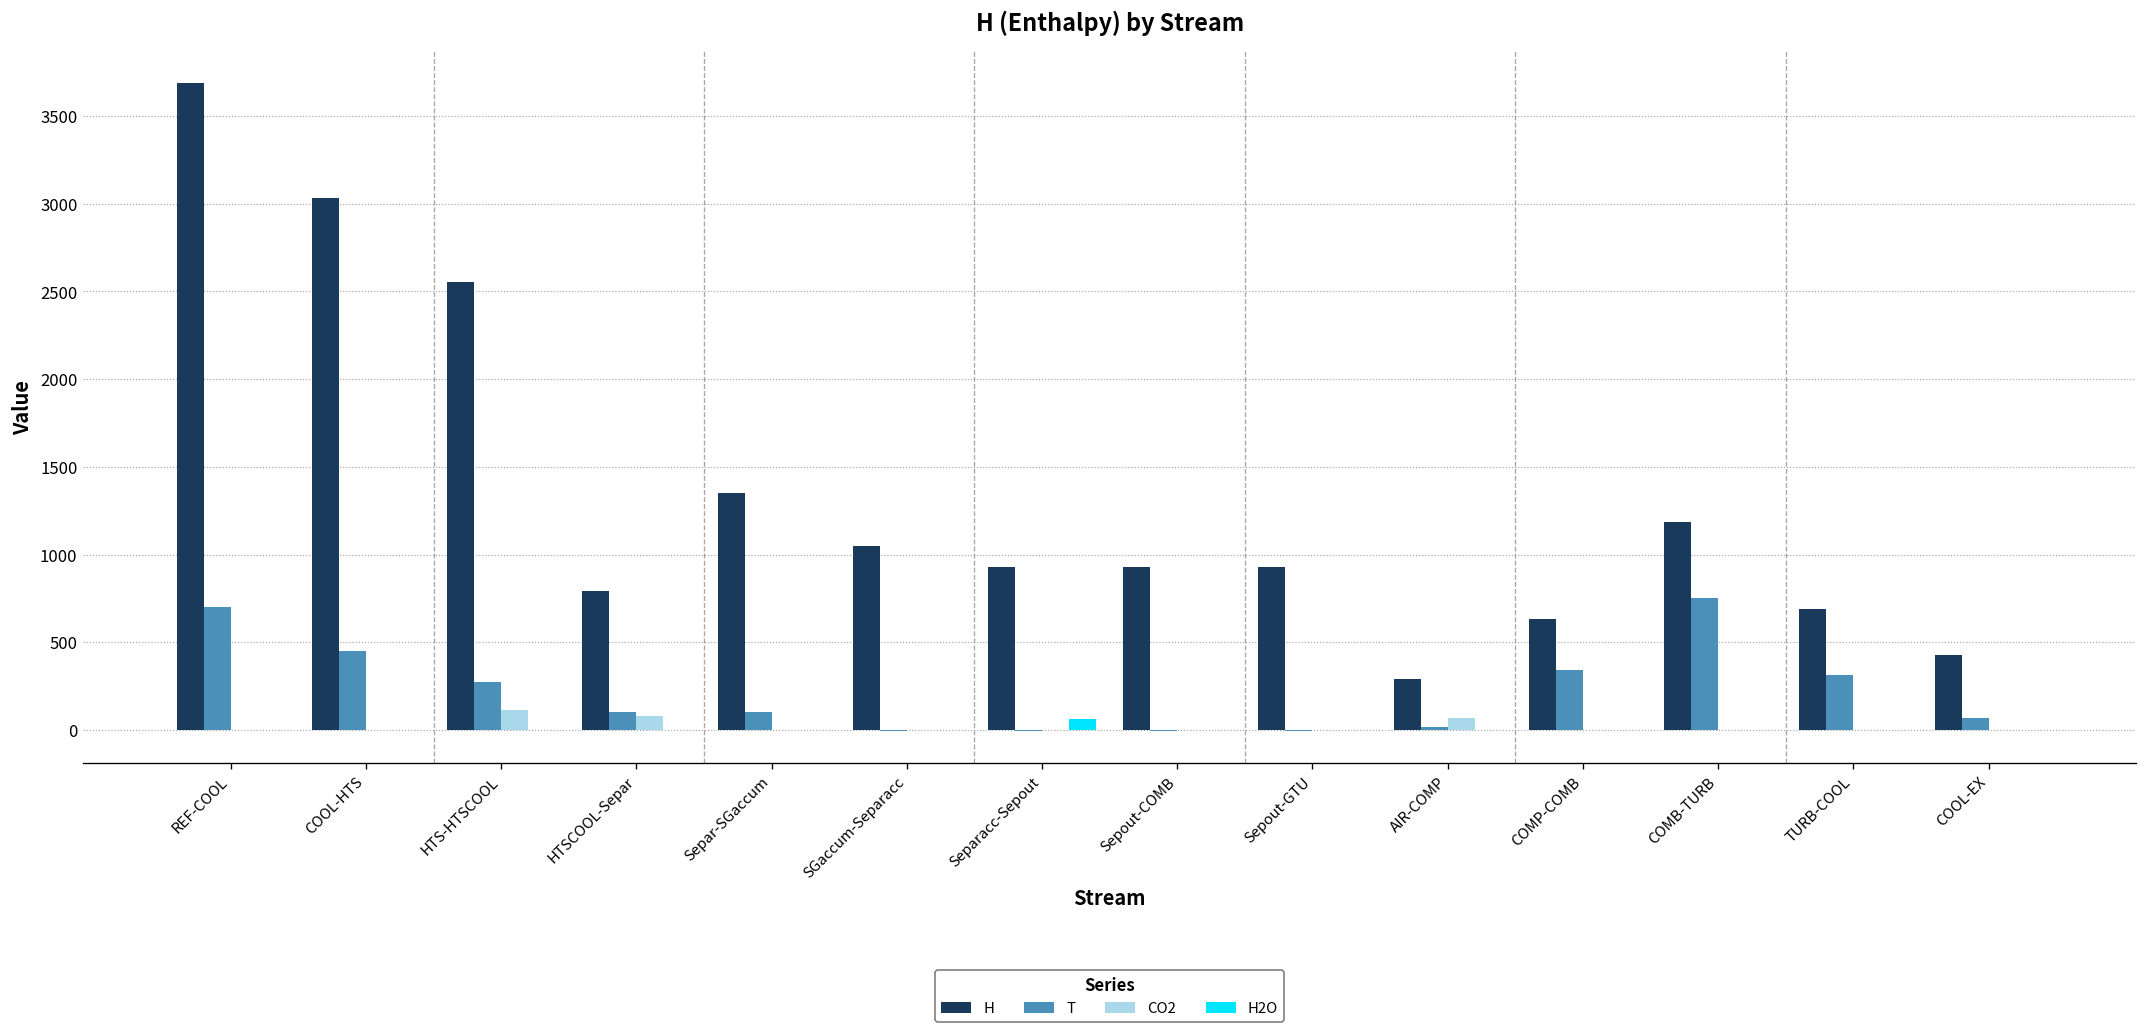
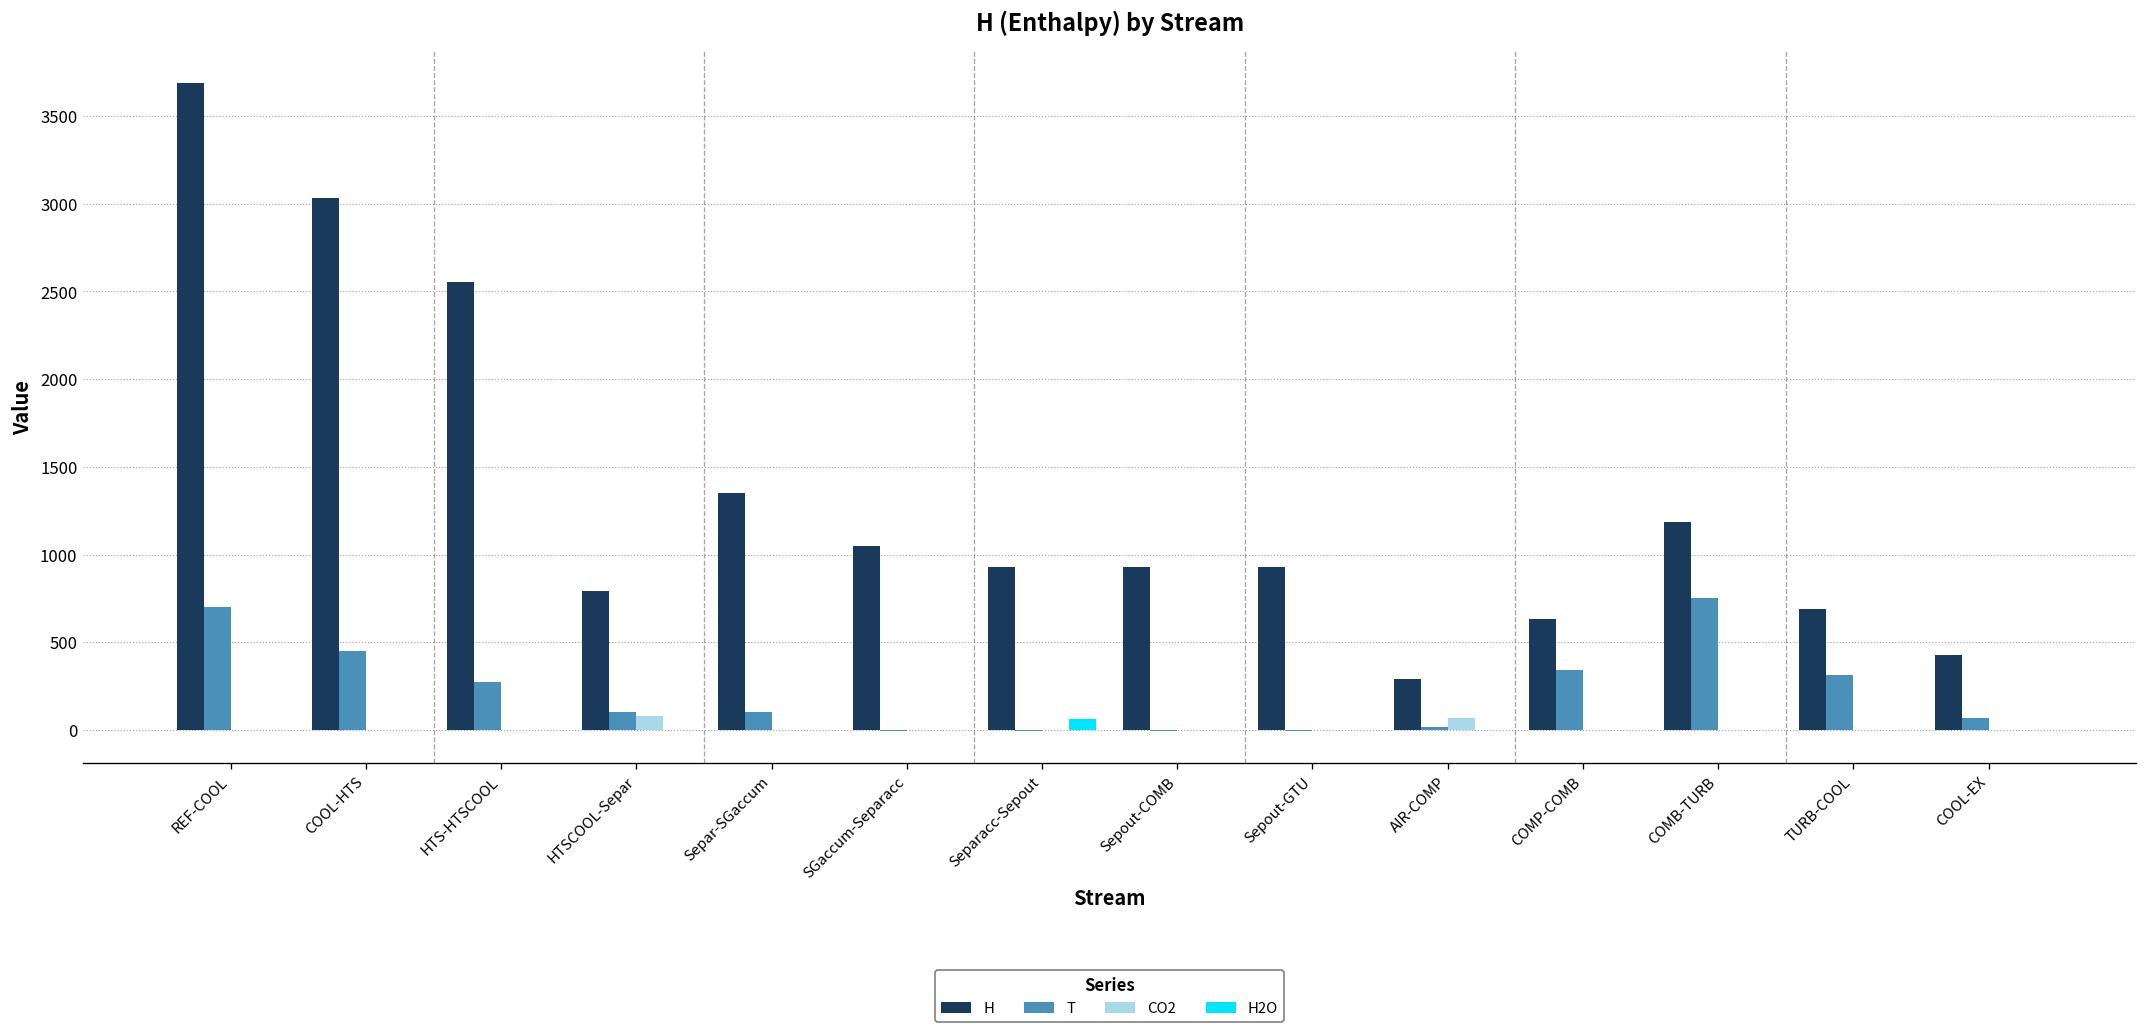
  {
    "H": {
      "REF-COOL": 3690,
      "COOL-HTS": 3030,
      "HTS-HTSCOOL": 2560,
      "HTSCOOL-Separ": 790,
      "Separ-SGaccum": 1350,
      "SGaccum-Separacc": 1050,
      "Separacc-Sepout": 930,
      "Sepout-COMB": 930,
      "Sepout-GTU": 930,
      "AIR-COMP": 290,
      "COMP-COMB": 630,
      "COMB-TURB": 1190,
      "TURB-COOL": 690,
      "COOL-EX": 430
    },
    "T": {
      "REF-COOL": 700,
      "COOL-HTS": 450,
      "HTS-HTSCOOL": 280,
      "HTSCOOL-Separ": 100,
      "Separ-SGaccum": 100,
      "COMP-COMB": 340,
      "COMB-TURB": 750,
      "TURB-COOL": 320,
      "COOL-EX": 70
    },
    "CO2": {
-     "HTS-HTSCOOL": 120,
+     "HTS-HTSCOOL": 0,
      "HTSCOOL-Separ": 80,
      "AIR-COMP": 70,
      "COMP-COMB": 0
    },
    "H2O": {
      "Separacc-Sepout": 60,
      "Sepout-COMB": 0,
      "Sepout-GTU": 0,
      "AIR-COMP": 0,
      "COMP-COMB": 0
    }
  }
